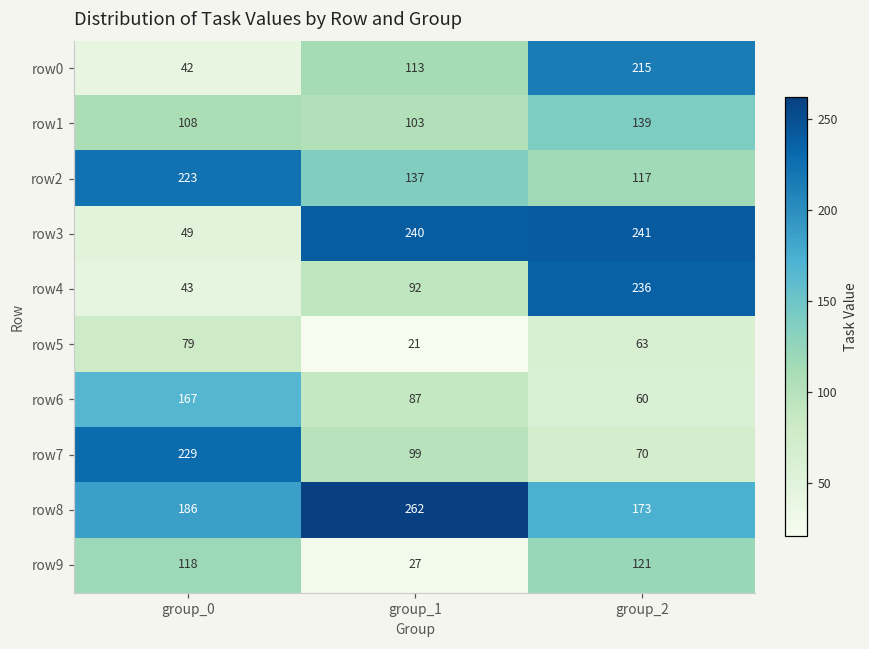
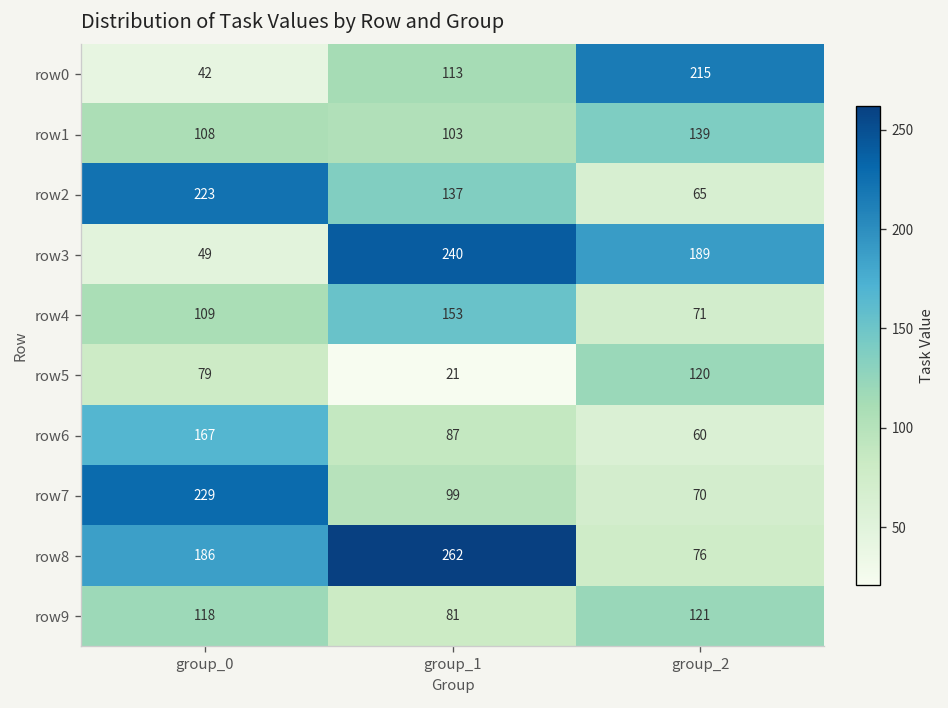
  {
    "row0": {
      "group_0": 42,
      "group_1": 113,
      "group_2": 215
    },
    "row1": {
      "group_0": 108,
      "group_1": 103,
      "group_2": 139
    },
    "row2": {
      "group_0": 223,
      "group_1": 137,
-     "group_2": 117
+     "group_2": 65
    },
    "row3": {
      "group_0": 49,
      "group_1": 240,
-     "group_2": 241
+     "group_2": 189
    },
    "row4": {
-     "group_0": 43,
-     "group_1": 92,
-     "group_2": 236
+     "group_0": 109,
+     "group_1": 153,
+     "group_2": 71
    },
    "row5": {
      "group_0": 79,
      "group_1": 21,
-     "group_2": 63
+     "group_2": 120
    },
    "row6": {
      "group_0": 167,
      "group_1": 87,
      "group_2": 60
    },
    "row7": {
      "group_0": 229,
      "group_1": 99,
      "group_2": 70
    },
    "row8": {
      "group_0": 186,
      "group_1": 262,
-     "group_2": 173
+     "group_2": 76
    },
    "row9": {
      "group_0": 118,
-     "group_1": 27,
+     "group_1": 81,
      "group_2": 121
    }
  }
